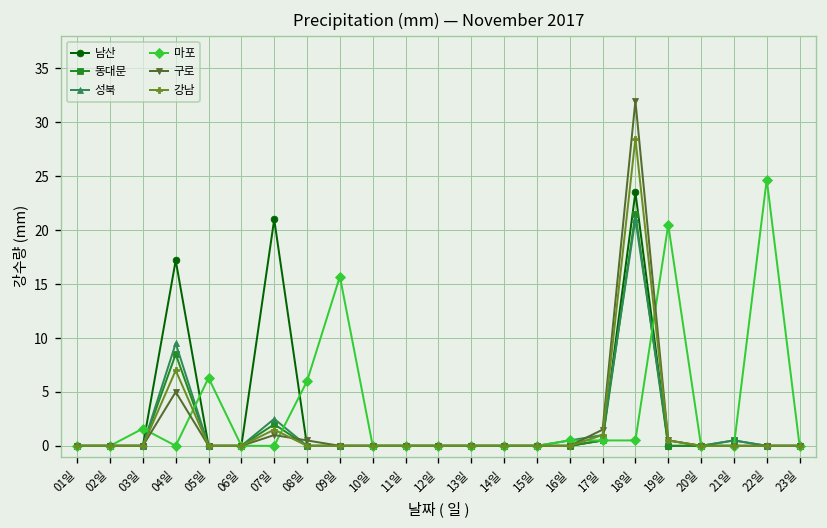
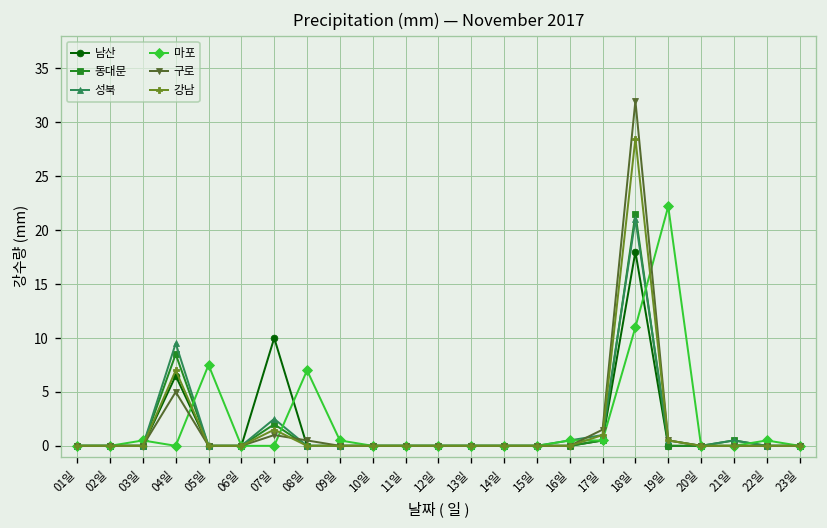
  {
    "남산": {
-     "04일": 17,
-     "07일": 21,
-     "18일": 24
+     "04일": 7,
+     "07일": 10,
+     "18일": 18
    },
    "마포": {
-     "03일": 2,
+     "03일": 1,
      "04일": 0,
-     "05일": 6,
+     "05일": 8,
      "07일": 0,
-     "08일": 6,
-     "09일": 16,
-     "18일": 1,
-     "19일": 21,
-     "22일": 25
+     "08일": 7,
+     "09일": 1,
+     "18일": 11,
+     "19일": 22,
+     "22일": 1
    }
  }
